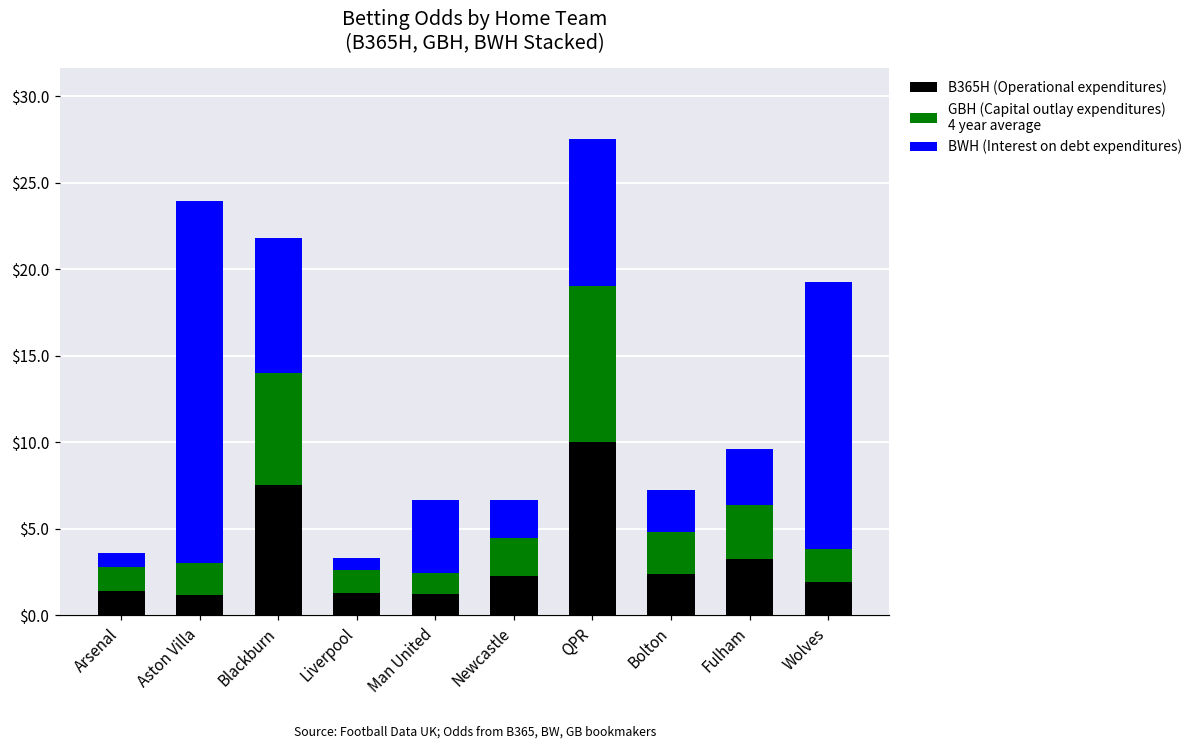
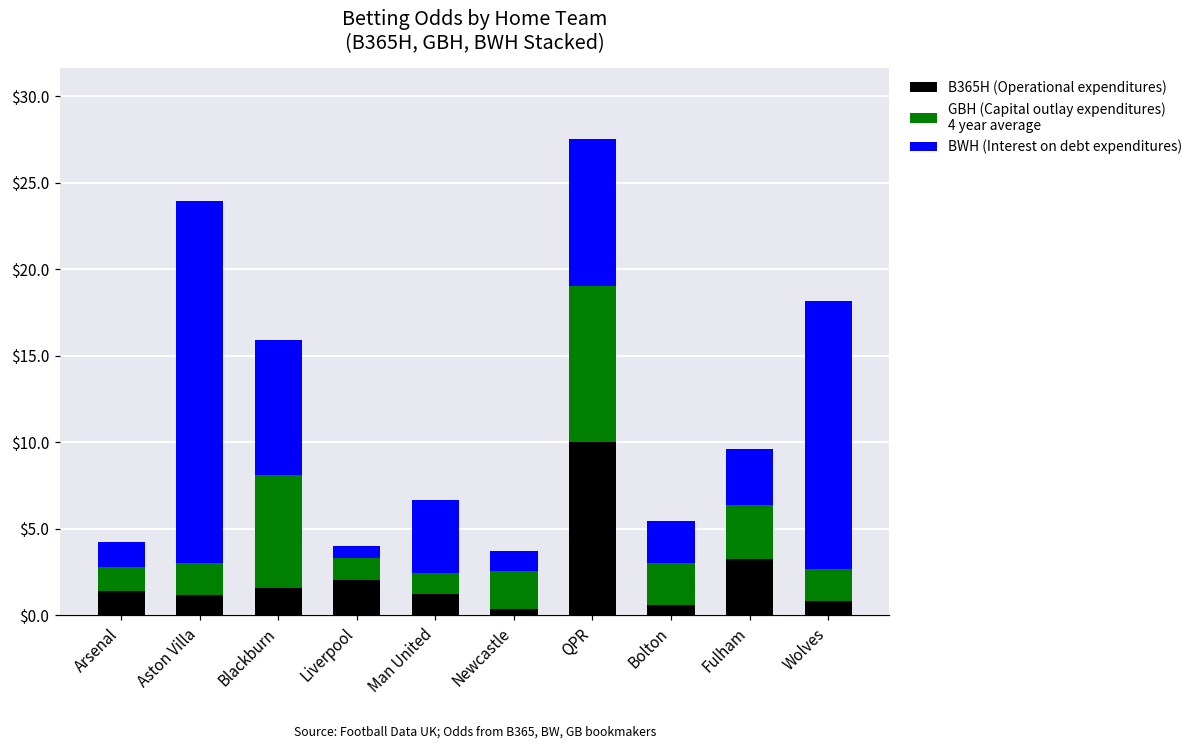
  {
    "B365H (Operational expenditures)": {
      "Arsenal": "$1.4",
      "Aston Villa": "$1.2",
-     "Blackburn": "$7.5",
-     "Liverpool": "$1.3",
+     "Blackburn": "$1.6",
+     "Liverpool": "$2.0",
      "Man United": "$1.3",
-     "Newcastle": "$2.3",
+     "Newcastle": "$0.3",
      "QPR": "$10.0",
-     "Bolton": "$2.4",
+     "Bolton": "$0.6",
      "Fulham": "$3.3",
-     "Wolves": "$1.9"
+     "Wolves": "$0.8"
    },
    "BWH (Interest on debt expenditures)": {
-     "Arsenal": "$0.8",
+     "Arsenal": "$1.4",
      "Aston Villa": "$20.9",
      "Blackburn": "$7.8",
      "Liverpool": "$0.7",
      "Man United": "$4.2",
-     "Newcastle": "$2.2",
+     "Newcastle": "$1.2",
      "QPR": "$8.5",
      "Bolton": "$2.5",
      "Fulham": "$3.3",
      "Wolves": "$15.5"
    }
  }
